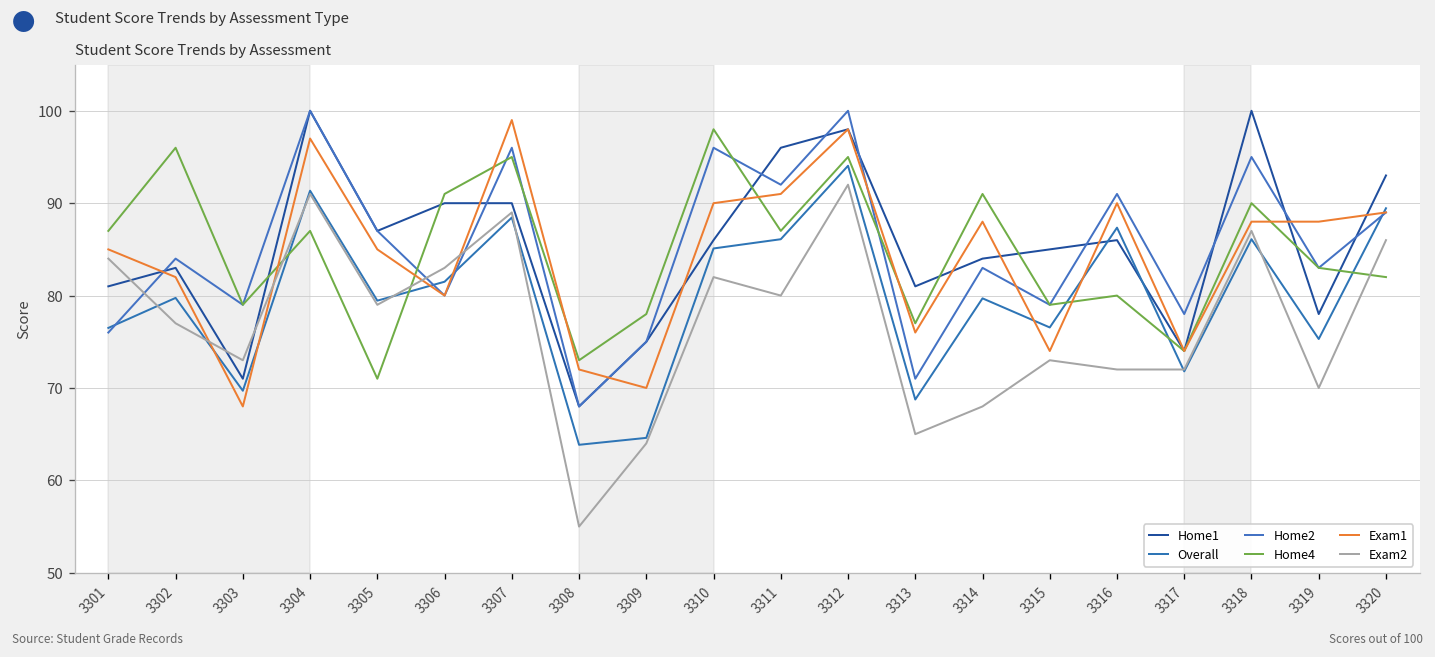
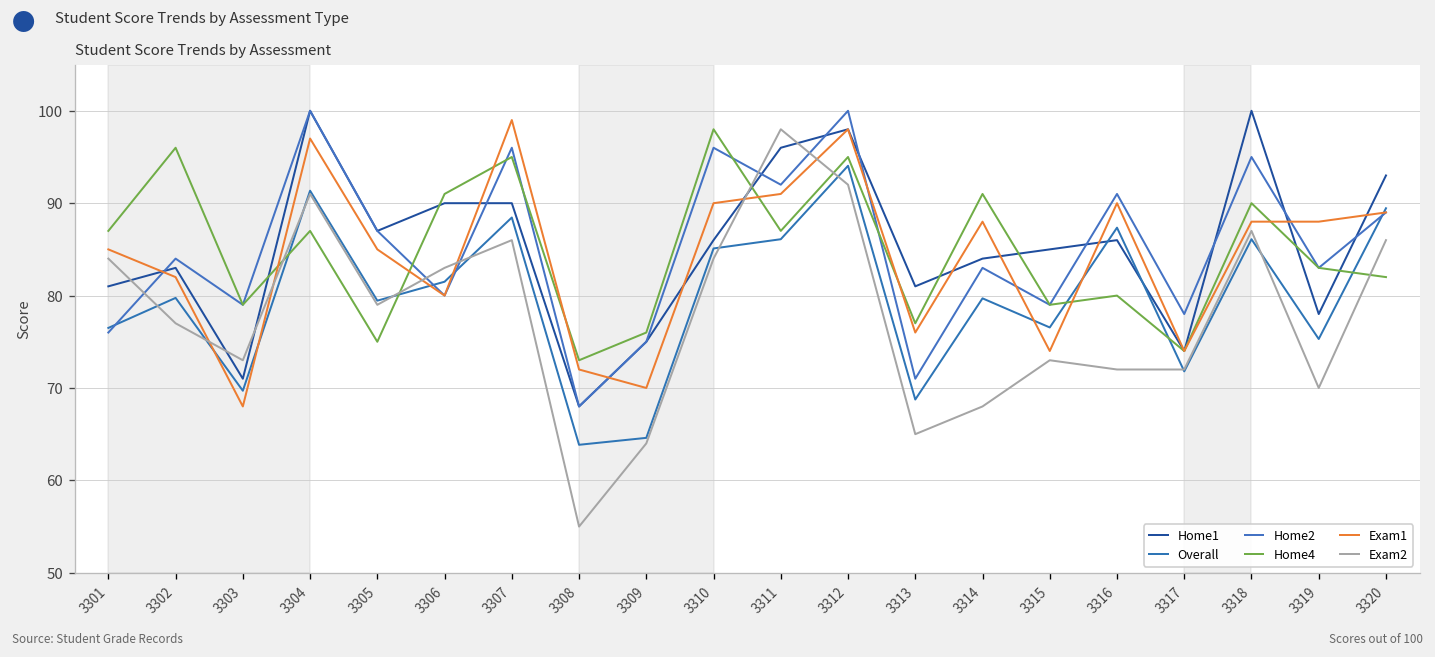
  {
    "Home4": {
      "3301": 87,
      "3302": 96,
      "3304": 87,
-     "3305": 71,
+     "3305": 75,
      "3306": 91,
      "3307": 95,
      "3308": 73,
-     "3309": 78,
+     "3309": 76,
      "3310": 98,
      "3311": 87,
      "3312": 95,
      "3313": 77,
      "3314": 91,
      "3316": 80,
      "3318": 90,
      "3320": 82
    },
    "Exam1": {
      "3301": 85,
      "3302": 82,
      "3303": 68,
      "3304": 97,
      "3305": 85,
      "3307": 99,
      "3308": 72,
      "3309": 70,
      "3310": 90,
      "3311": 91,
      "3313": 76,
      "3314": 88,
      "3315": 74,
      "3316": 90,
      "3318": 88,
      "3319": 88
    },
    "Exam2": {
      "3301": 84,
      "3302": 77,
      "3303": 73,
      "3304": 91,
      "3305": 79,
      "3306": 83,
-     "3307": 89,
+     "3307": 86,
      "3308": 55,
      "3309": 64,
-     "3310": 82,
-     "3311": 80,
+     "3310": 84,
+     "3311": 98,
      "3312": 92,
      "3313": 65,
      "3314": 68,
      "3315": 73,
      "3316": 72,
      "3318": 87,
      "3319": 70,
      "3320": 86
    }
  }
